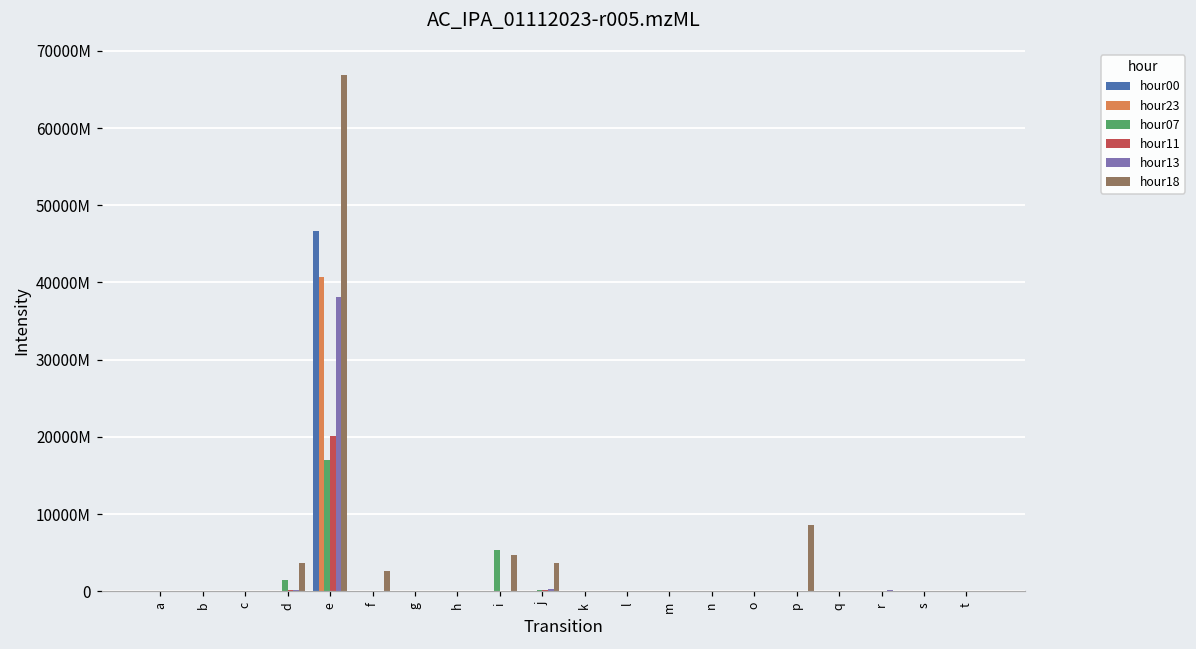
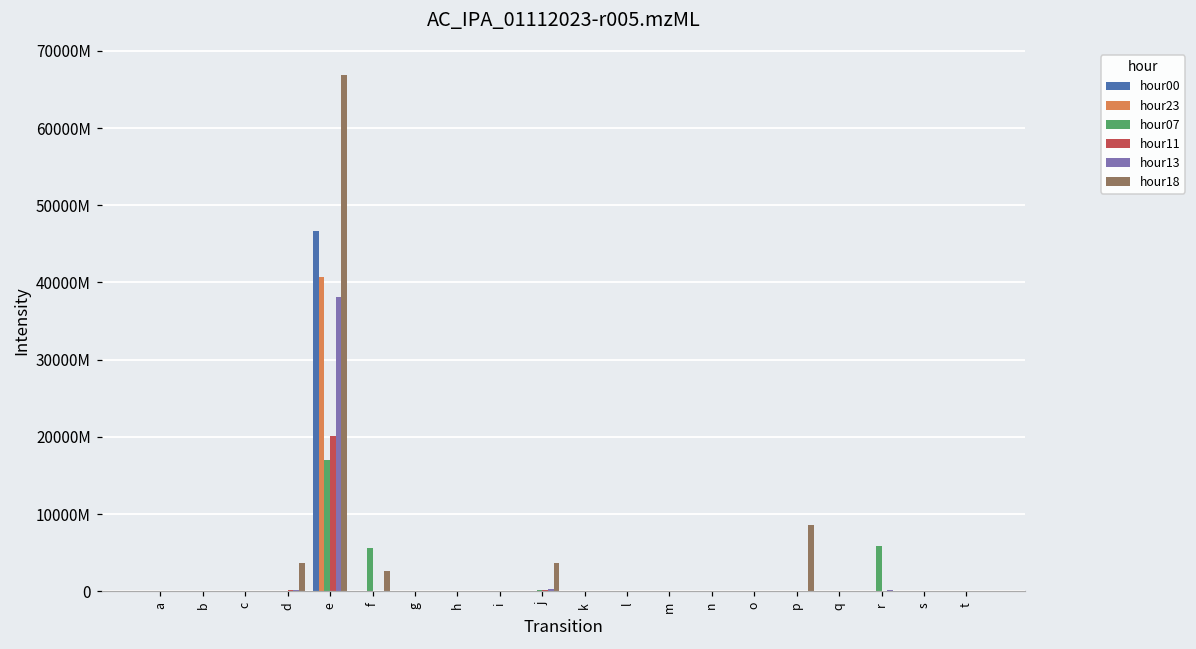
  {
    "hour07": {
-     "d": 1000000000,
+     "d": 0,
      "e": 17000000000,
-     "f": 0,
-     "i": 5000000000,
+     "f": 6000000000,
+     "i": 0,
      "q": 0,
-     "r": 0
+     "r": 6000000000
    },
    "hour18": {
      "d": 4000000000,
      "e": 67000000000,
      "f": 3000000000,
-     "i": 5000000000,
+     "i": 0,
      "j": 4000000000,
      "p": 9000000000,
      "q": 0
    }
  }
